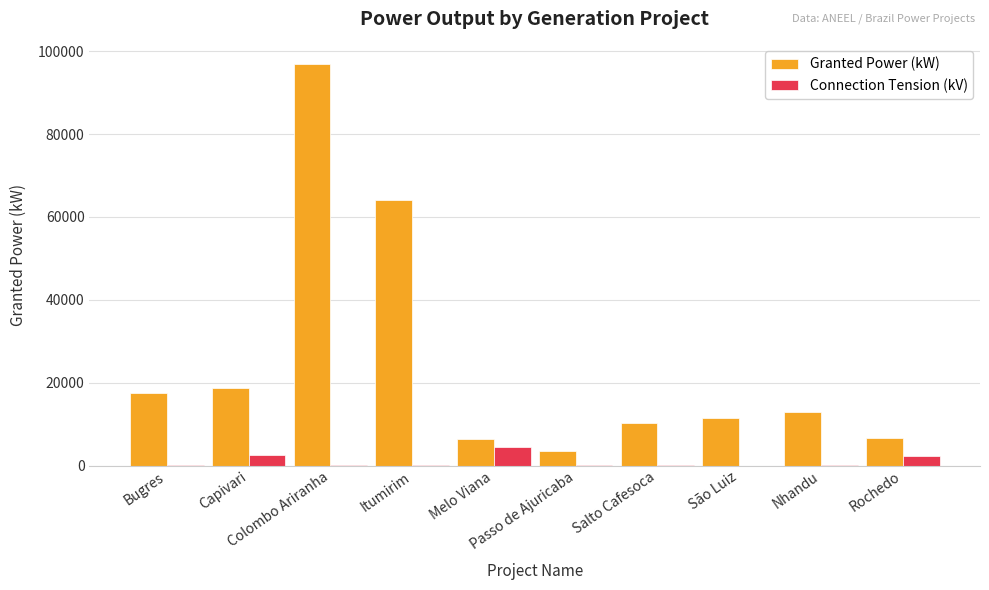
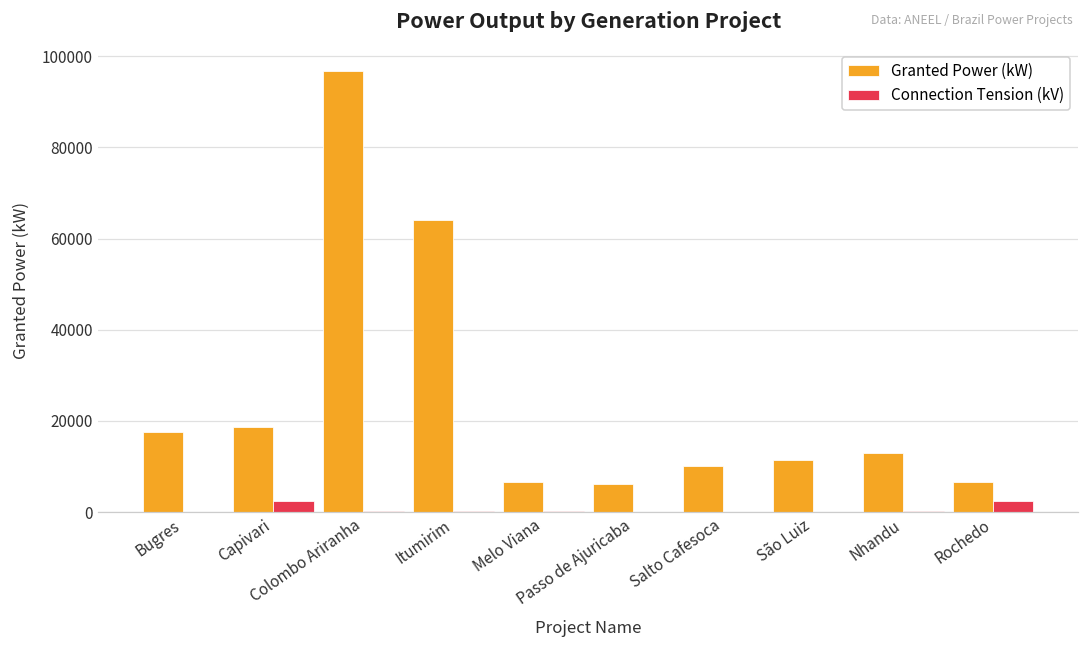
  {
    "Granted Power (kW)": {
      "Bugres": 18000,
      "Capivari": 19000,
      "Colombo Ariranha": 97000,
      "Itumirim": 64000,
      "Melo Viana": 7000,
-     "Passo de Ajuricaba": 4000,
+     "Passo de Ajuricaba": 6000,
      "Salto Cafesoca": 10000,
      "São Luiz": 12000,
      "Nhandu": 13000,
      "Rochedo": 7000
    },
    "Connection Tension (kV)": {
      "Capivari": 2000,
-     "Melo Viana": 4000,
+     "Melo Viana": 0,
      "São Luiz": 0,
      "Rochedo": 2000
    }
  }
